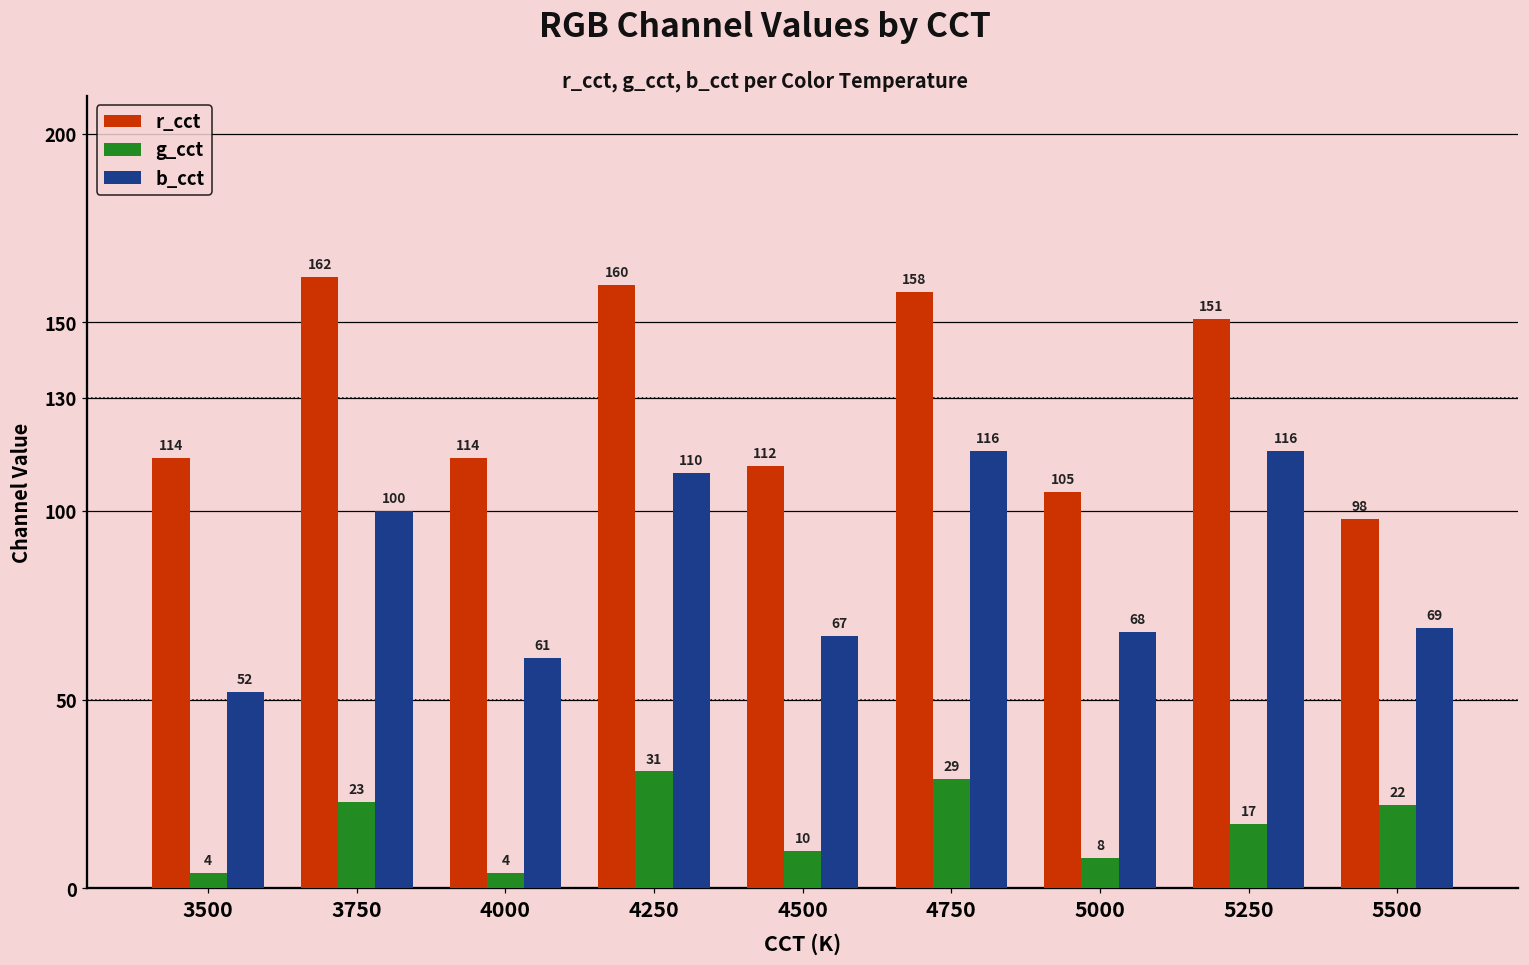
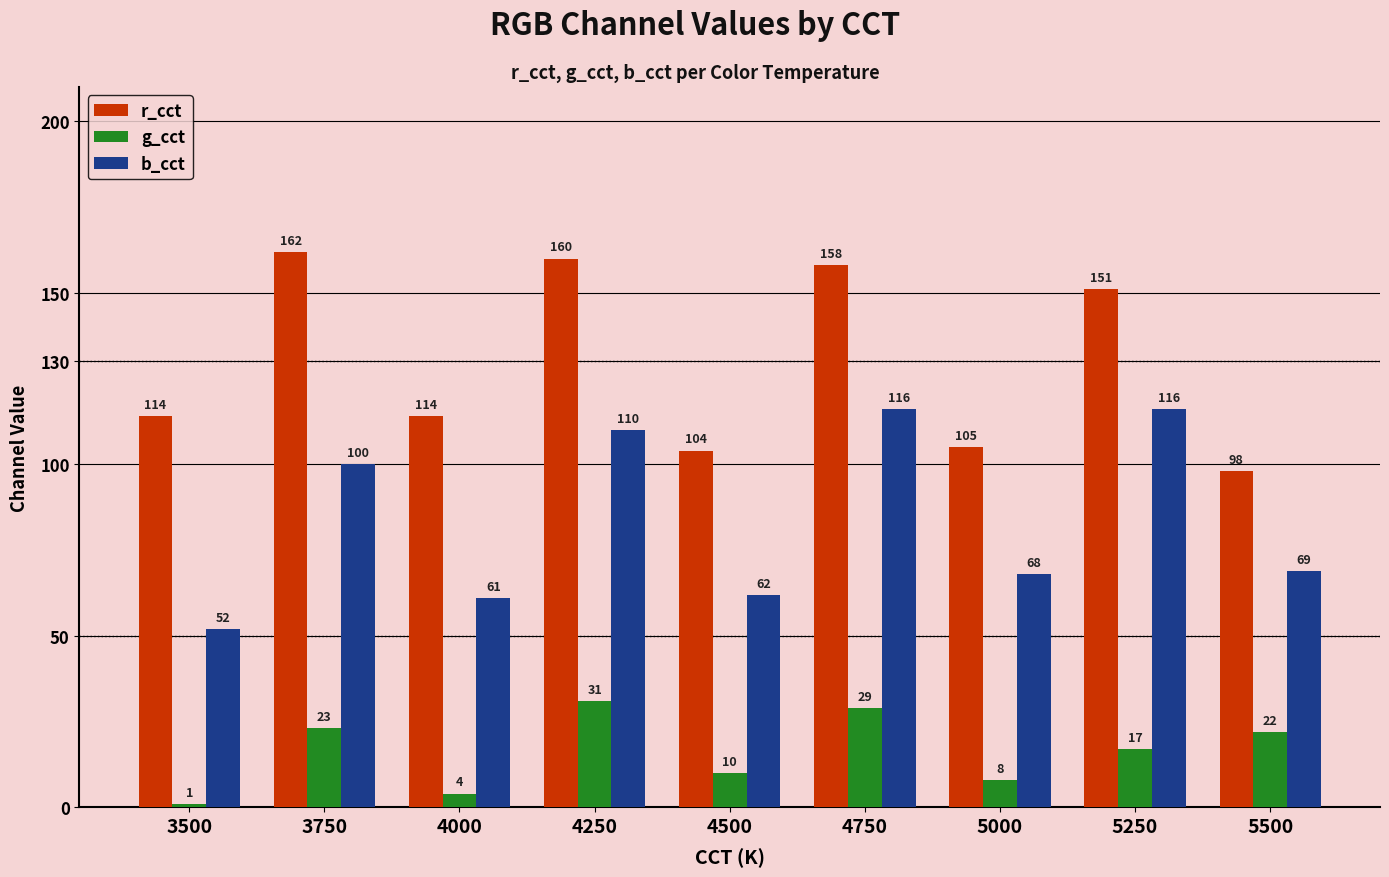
  {
    "r_cct": {
      "3500": 114,
      "3750": 162,
      "4000": 114,
      "4250": 160,
-     "4500": 112,
+     "4500": 104,
      "4750": 158,
      "5000": 105,
      "5250": 151,
      "5500": 98
    },
    "g_cct": {
-     "3500": 4,
+     "3500": 1,
      "3750": 23,
      "4000": 4,
      "4250": 31,
      "4500": 10,
      "4750": 29,
      "5000": 8,
      "5250": 17,
      "5500": 22
    },
    "b_cct": {
      "3500": 52,
      "3750": 100,
      "4000": 61,
      "4250": 110,
-     "4500": 67,
+     "4500": 62,
      "4750": 116,
      "5000": 68,
      "5250": 116,
      "5500": 69
    }
  }
